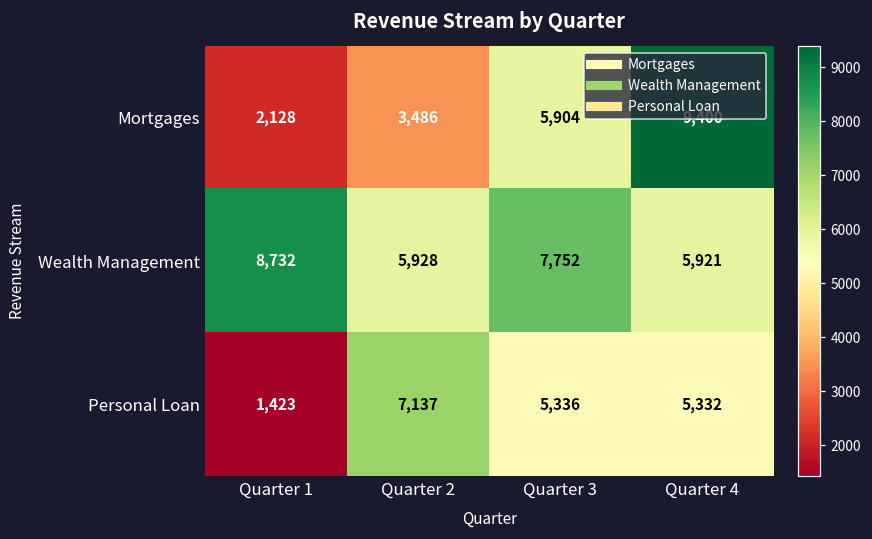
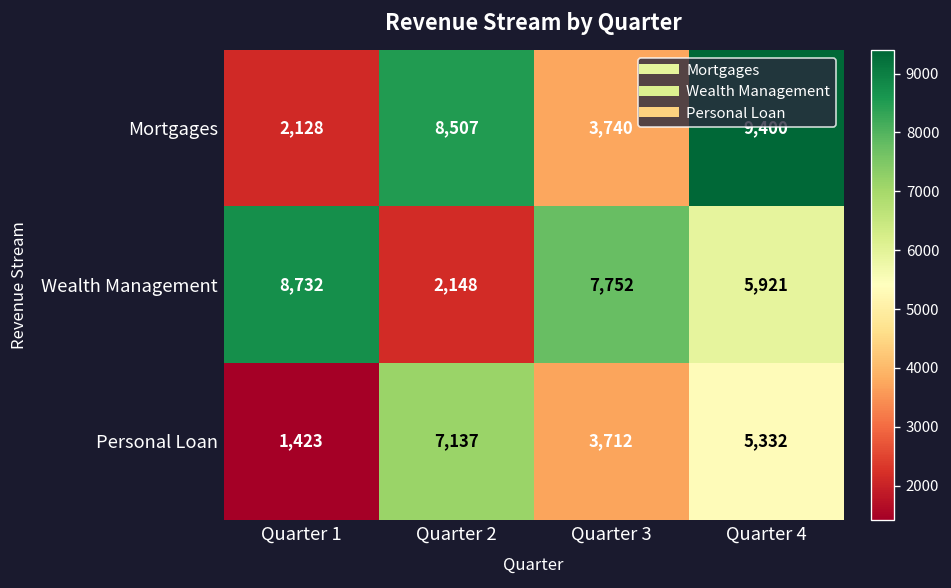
  {
    "Mortgages": {
      "Quarter 1": "2,128",
-     "Quarter 2": "3,486",
-     "Quarter 3": "5,904"
+     "Quarter 2": "8,507",
+     "Quarter 3": "3,740"
    },
    "Wealth Management": {
      "Quarter 1": "8,732",
-     "Quarter 2": "5,928",
+     "Quarter 2": "2,148",
      "Quarter 3": "7,752",
      "Quarter 4": "5,921"
    },
    "Personal Loan": {
      "Quarter 1": "1,423",
      "Quarter 2": "7,137",
-     "Quarter 3": "5,336",
+     "Quarter 3": "3,712",
      "Quarter 4": "5,332"
    }
  }
